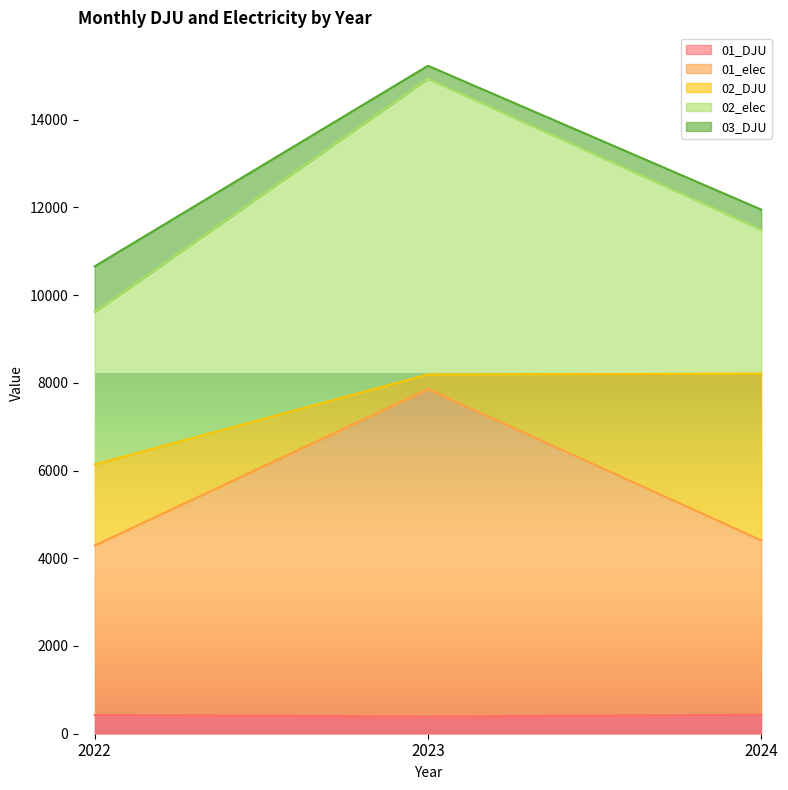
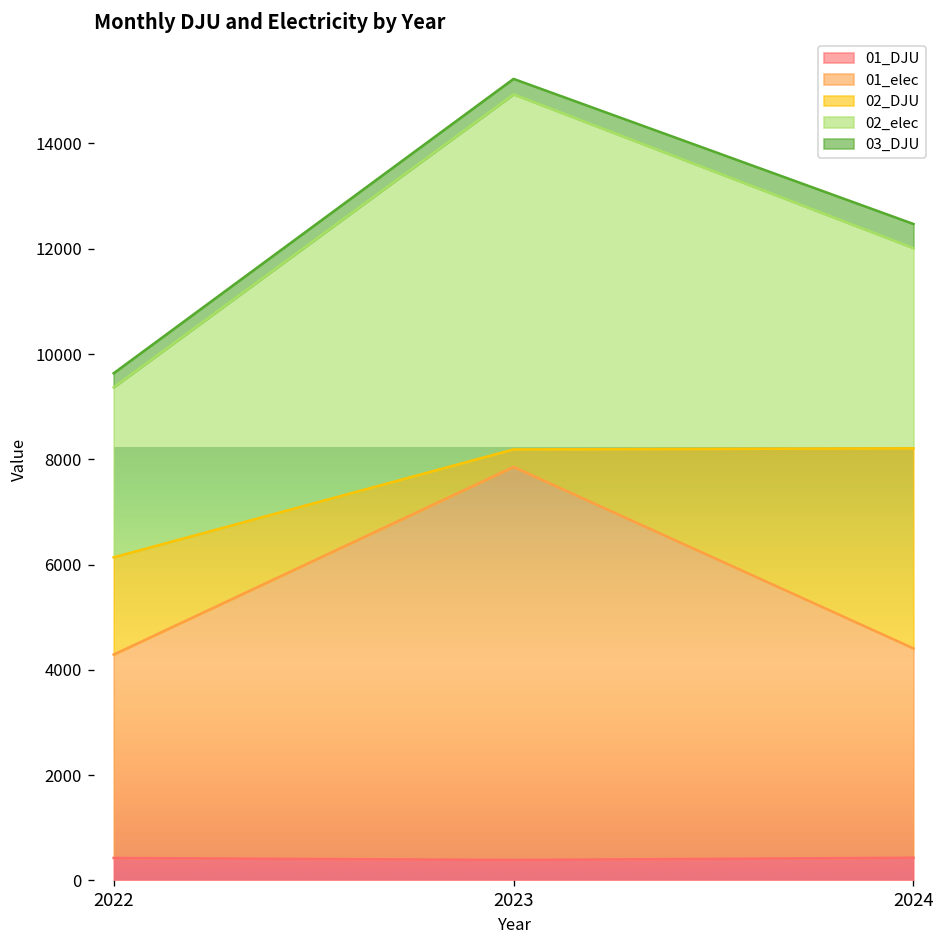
  {
    "02_DJU": {
      "2022": 1800,
      "2023": 300,
      "2024": 3800
    },
    "02_elec": {
-     "2022": 3500,
+     "2022": 3200,
      "2023": 6700,
-     "2024": 3300
+     "2024": 3800
    },
    "03_DJU": {
-     "2022": 1000,
+     "2022": 300,
      "2023": 300,
      "2024": 500
    }
  }
